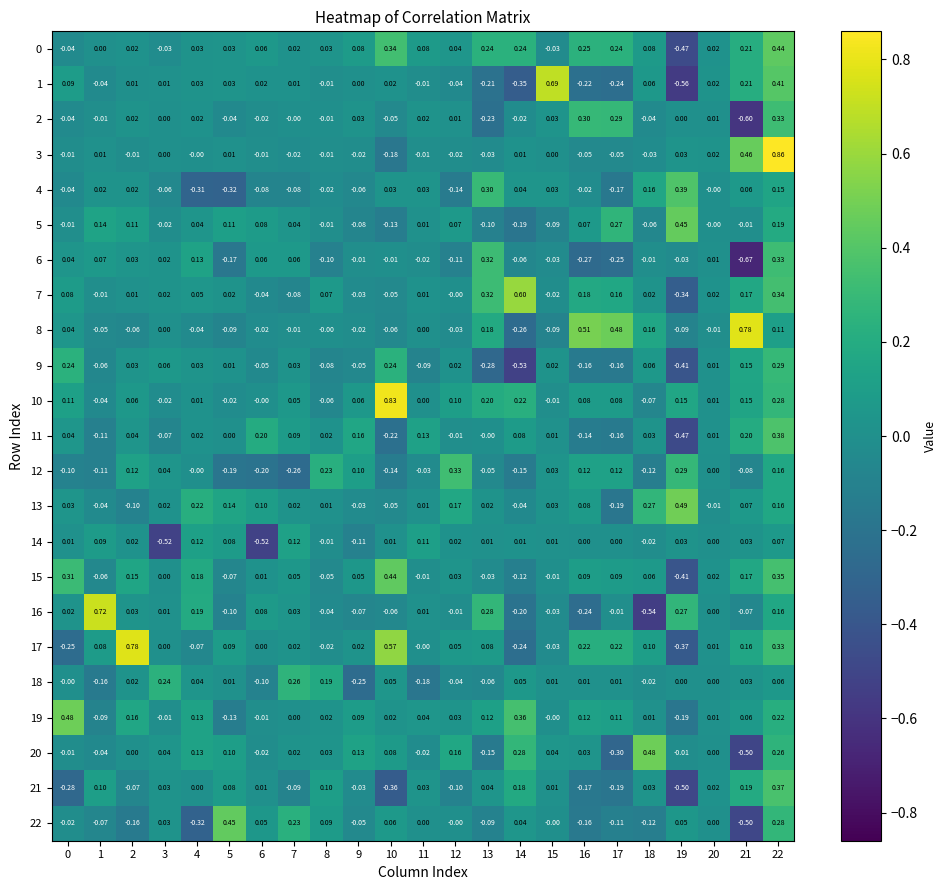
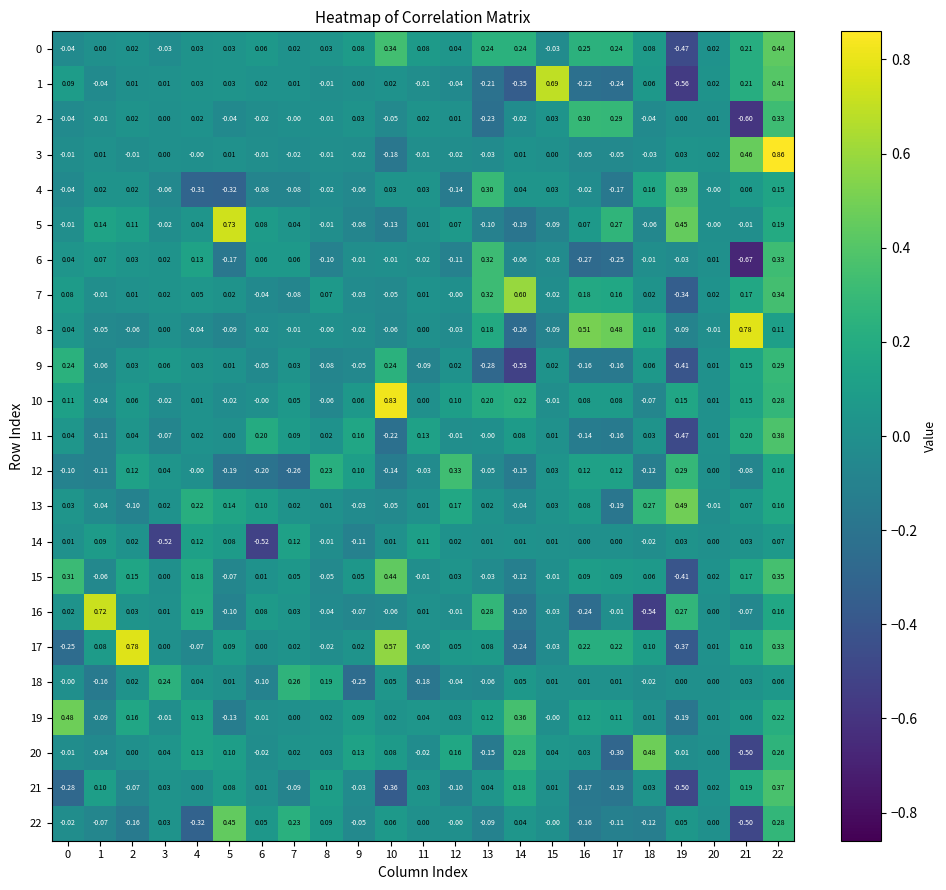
  {
    "5": {
      "0": -0.01,
      "1": 0.14,
      "2": 0.11,
      "3": -0.02,
      "4": 0.04,
-     "5": 0.11,
+     "5": 0.73,
      "6": 0.08,
      "7": 0.04,
      "8": -0.01,
      "9": -0.08,
      "10": -0.13,
      "11": 0.01,
      "12": 0.07,
      "13": -0.10,
      "14": -0.19,
      "15": -0.09,
      "16": 0.07,
      "17": 0.27,
      "18": -0.06,
      "19": 0.45,
      "20": -0.00,
      "21": -0.01,
      "22": 0.19
    }
  }
